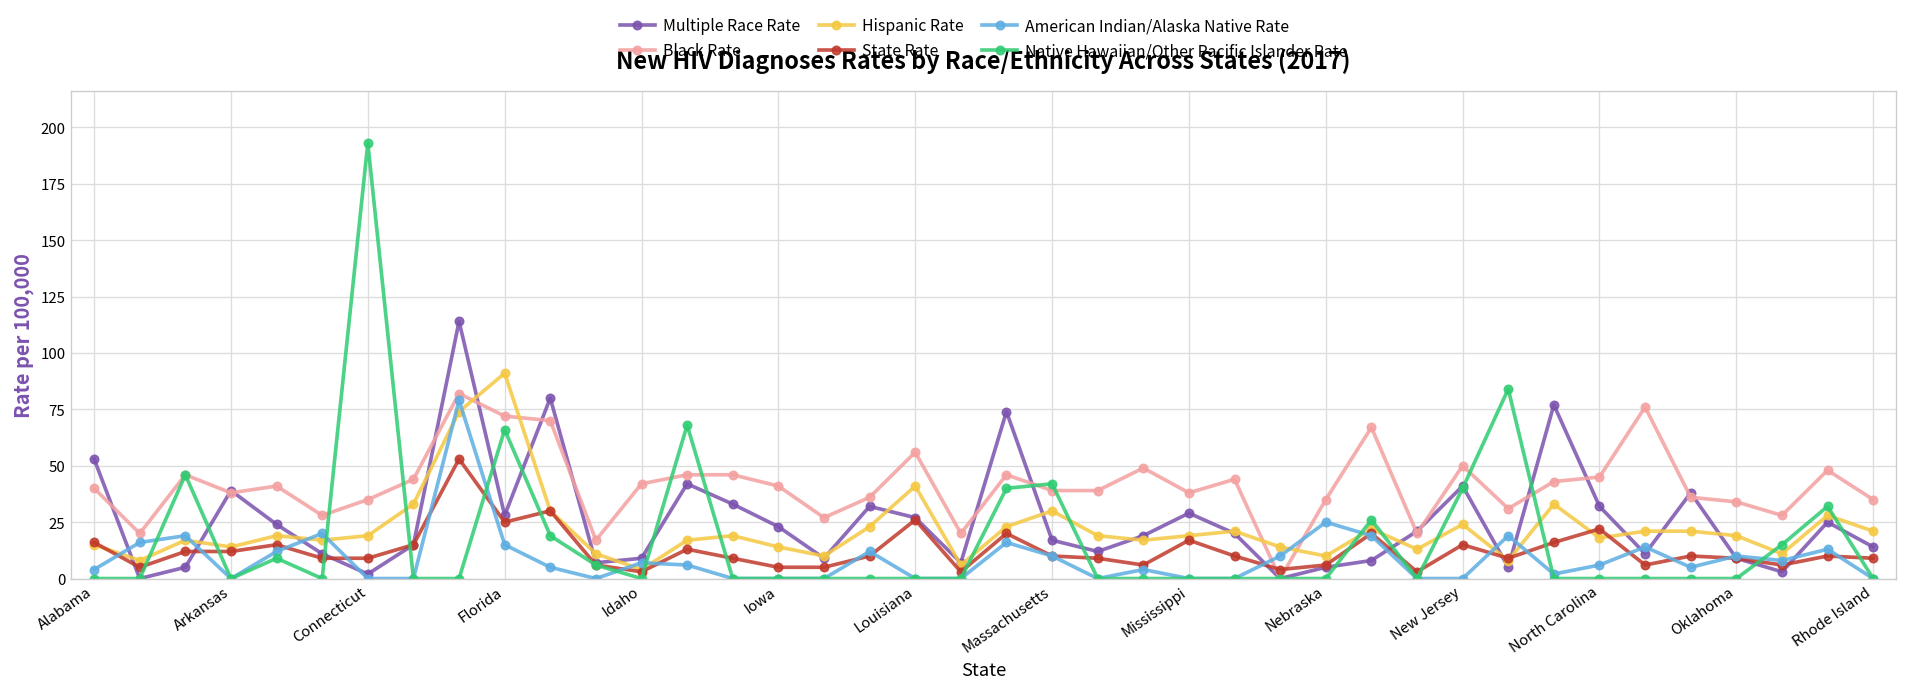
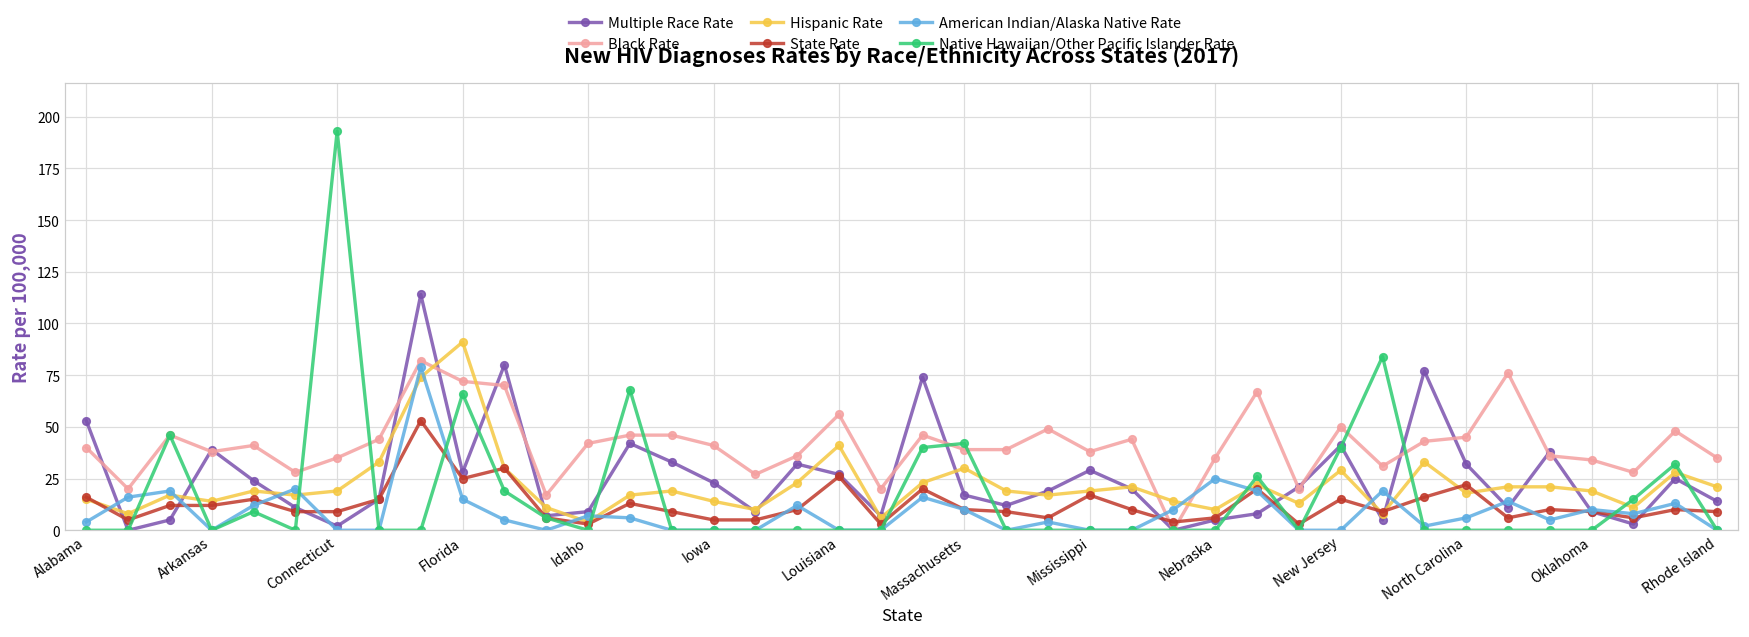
  {
    "Multiple Race Rate": {
      "Alabama": 53,
      "Connecticut": 2,
      "Florida": 28,
      "Idaho": 9,
      "Iowa": 23,
      "Massachusetts": 17,
      "Mississippi": 29,
      "North Carolina": 32,
      "Rhode Island": 14
    },
    "Black Rate": {
      "Alabama": 40,
      "Connecticut": 35,
      "Florida": 72,
      "Idaho": 42,
      "Iowa": 41,
      "Louisiana": 56,
      "Massachusetts": 39,
      "Mississippi": 38,
      "Nebraska": 35,
      "New Jersey": 50,
      "North Carolina": 45,
      "Oklahoma": 34,
      "Rhode Island": 35
    },
    "Hispanic Rate": {
      "Arkansas": 14,
      "Connecticut": 19,
      "Florida": 91,
      "Iowa": 14,
      "Louisiana": 41,
      "Massachusetts": 30,
      "Mississippi": 19,
      "Nebraska": 10,
-     "New Jersey": 24,
+     "New Jersey": 29,
      "North Carolina": 18,
      "Oklahoma": 19,
      "Rhode Island": 21
    },
    "State Rate": {
      "Arkansas": 12,
      "Connecticut": 9,
      "Florida": 25,
      "Iowa": 5,
      "Mississippi": 17,
      "New Jersey": 15,
      "North Carolina": 22,
      "Rhode Island": 9
    },
    "American Indian/Alaska Native Rate": {
      "Alabama": 4,
      "Connecticut": 0,
      "Florida": 15,
      "Idaho": 7,
      "Nebraska": 25,
      "New Jersey": 0,
      "North Carolina": 6
    },
    "Native Hawaiian/Other Pacific Islander Rate": {
      "Alabama": 0,
      "Connecticut": 193,
      "Florida": 66,
      "Idaho": 0,
      "Massachusetts": 42,
      "Nebraska": 0,
      "North Carolina": 0,
      "Oklahoma": 0
    }
  }
